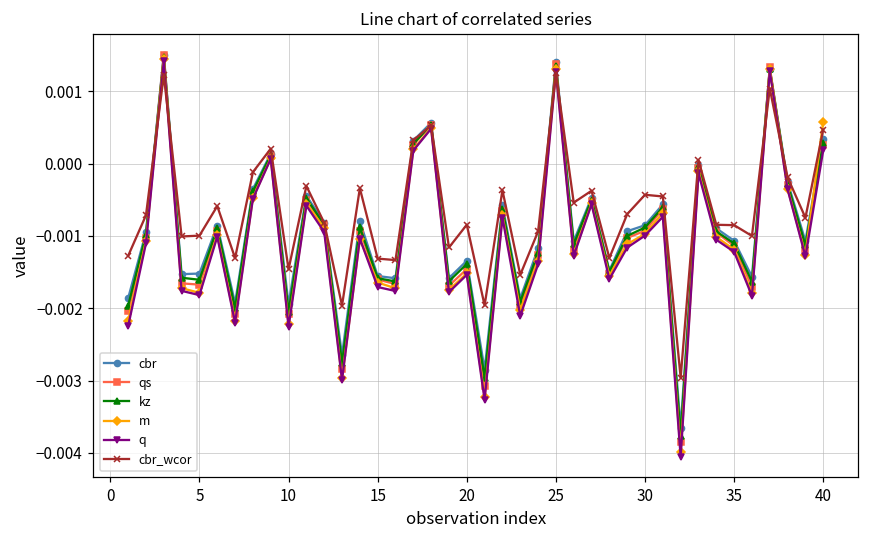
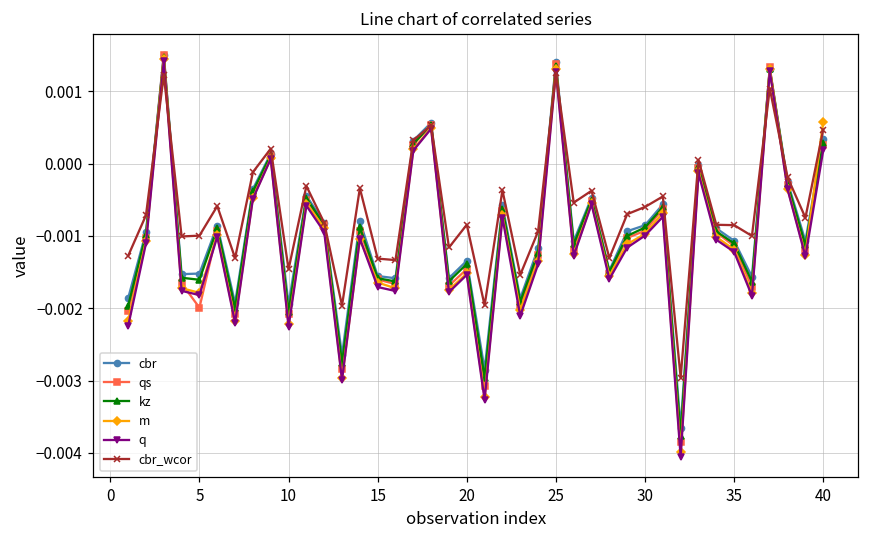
  {
    "cbr": {
      "5": -0.0015,
      "10": -0.0019,
      "20": -0.0013,
      "40": 0.0003
    },
    "qs": {
-     "5": -0.0017,
+     "5": -0.0020,
      "20": -0.0015,
      "30": -0.0009
    },
    "kz": {
      "5": -0.0016,
      "20": -0.0014
    },
    "m": {
      "15": -0.0016,
      "40": 0.0006
    },
    "q": {
      "15": -0.0017,
      "40": 0.0002
    },
    "cbr_wcor": {
      "5": -0.0010,
      "10": -0.0015,
      "15": -0.0013,
      "20": -0.0008,
-     "30": -0.0004,
+     "30": -0.0006,
      "35": -0.0009,
      "40": 0.0005
    }
  }
